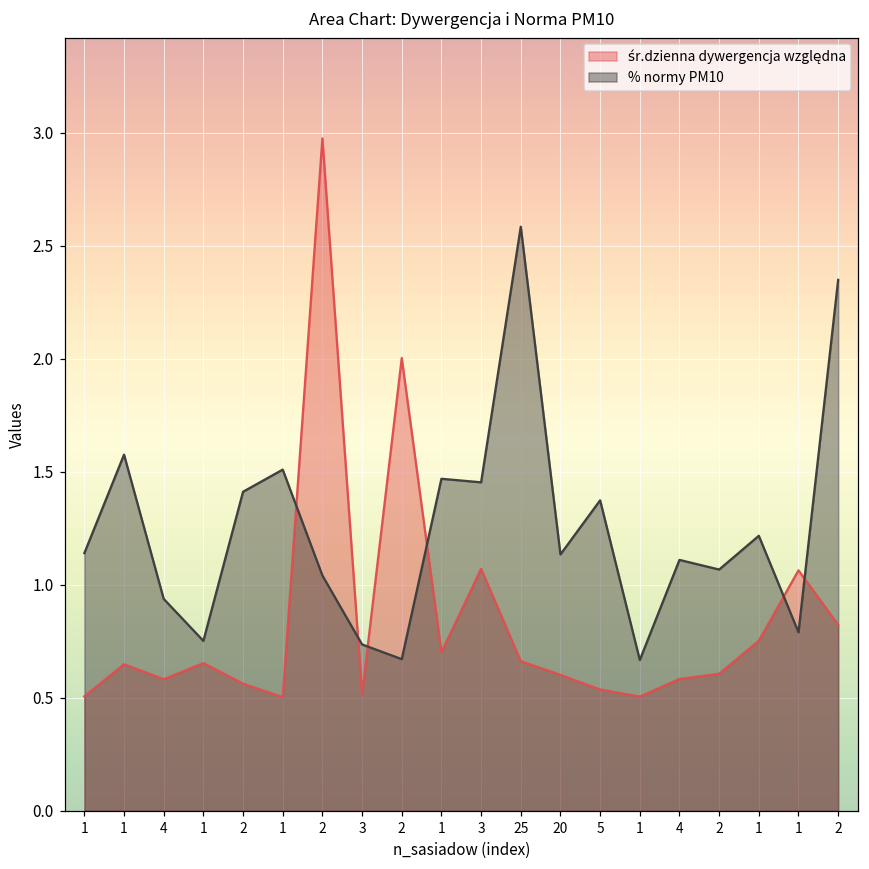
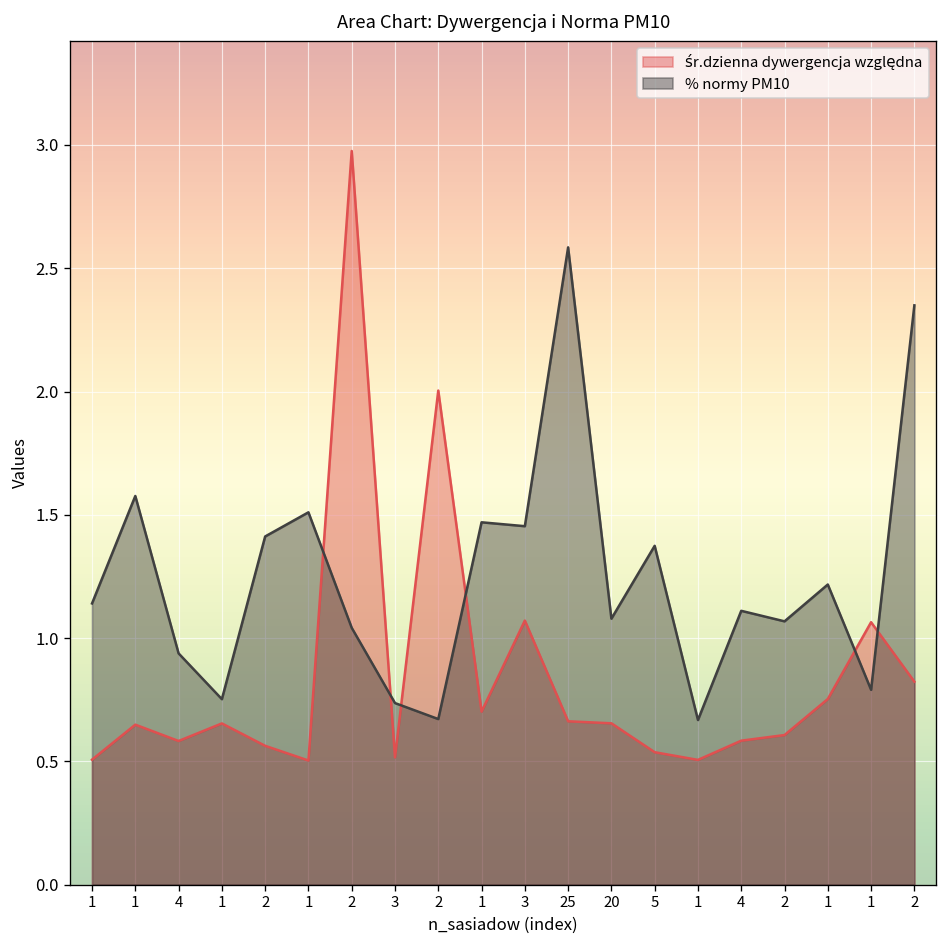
  {
    "śr.dzienna dywergencja względna": {
      "25": 0.66,
-     "20": 0.60,
+     "20": 0.65,
      "5": 0.54
    },
    "% normy PM10": {
      "25": 2.58,
-     "20": 1.13,
+     "20": 1.08,
      "5": 1.37
    }
  }
